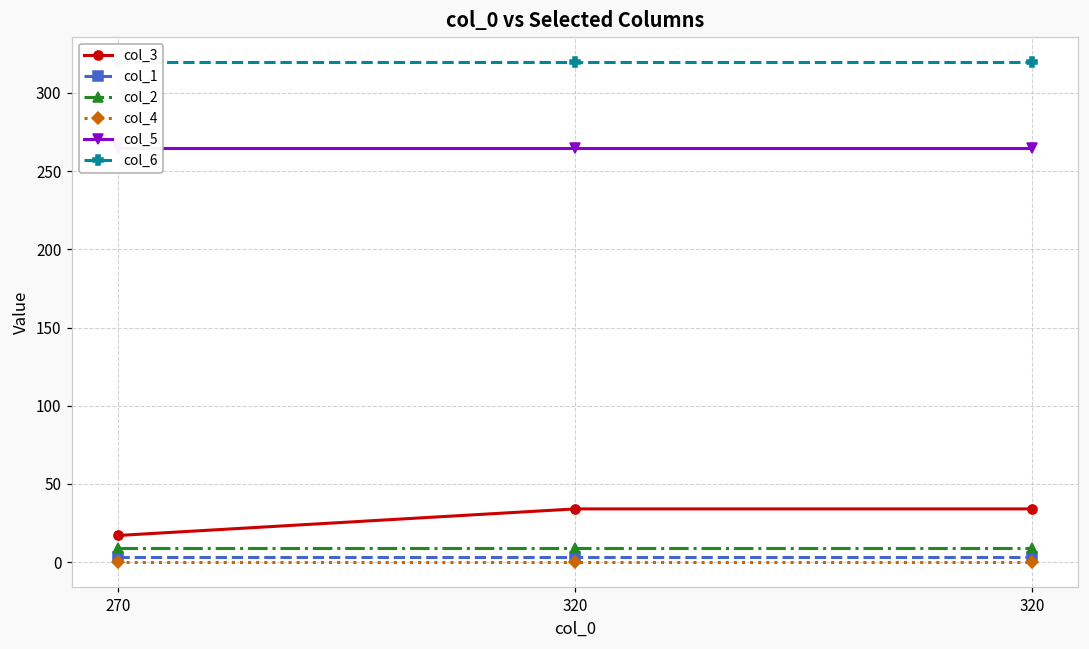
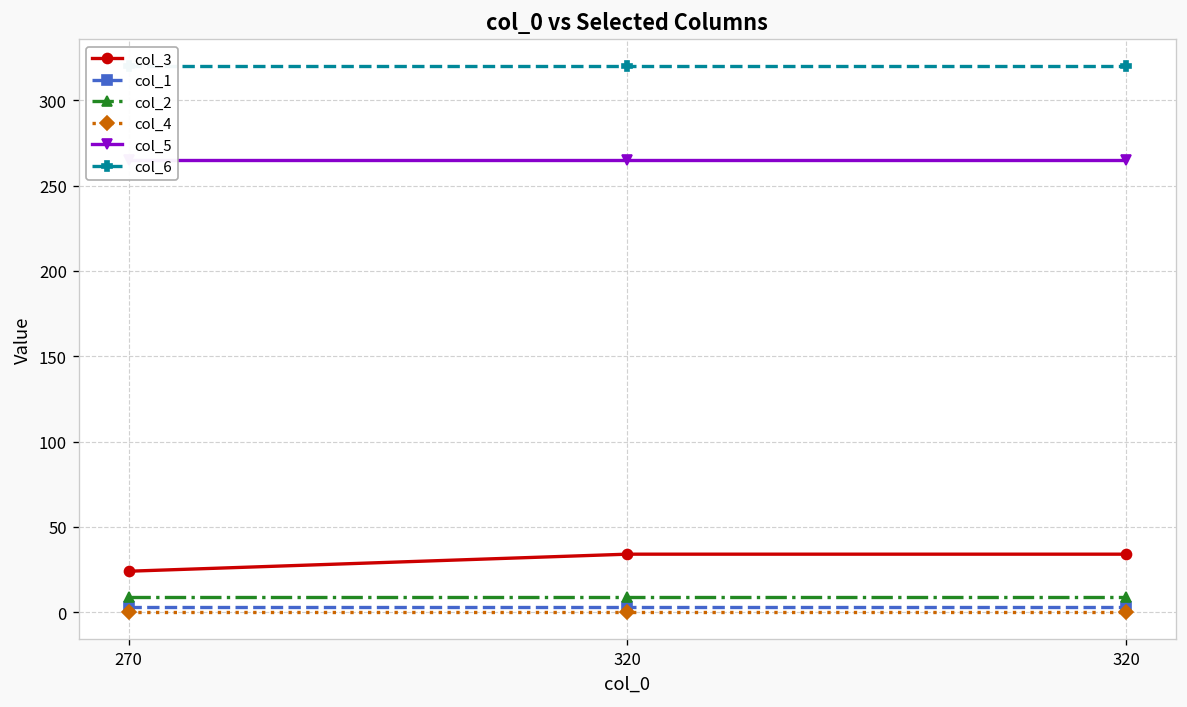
  {
    "col_3": {
-     "270": 17
+     "270": 24
    },
    "col_1": {
      "270": 3
    },
    "col_2": {
      "270": 9
    },
    "col_4": {
      "270": 0
    }
  }
